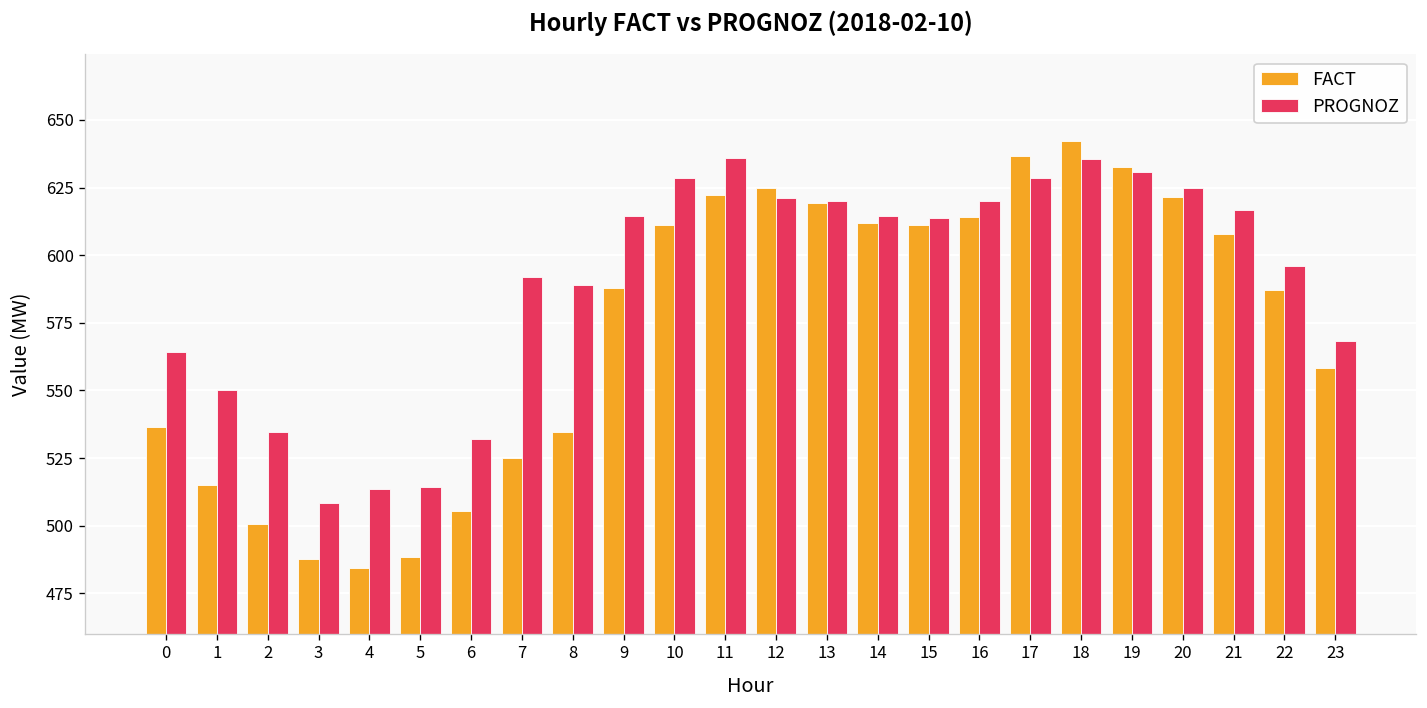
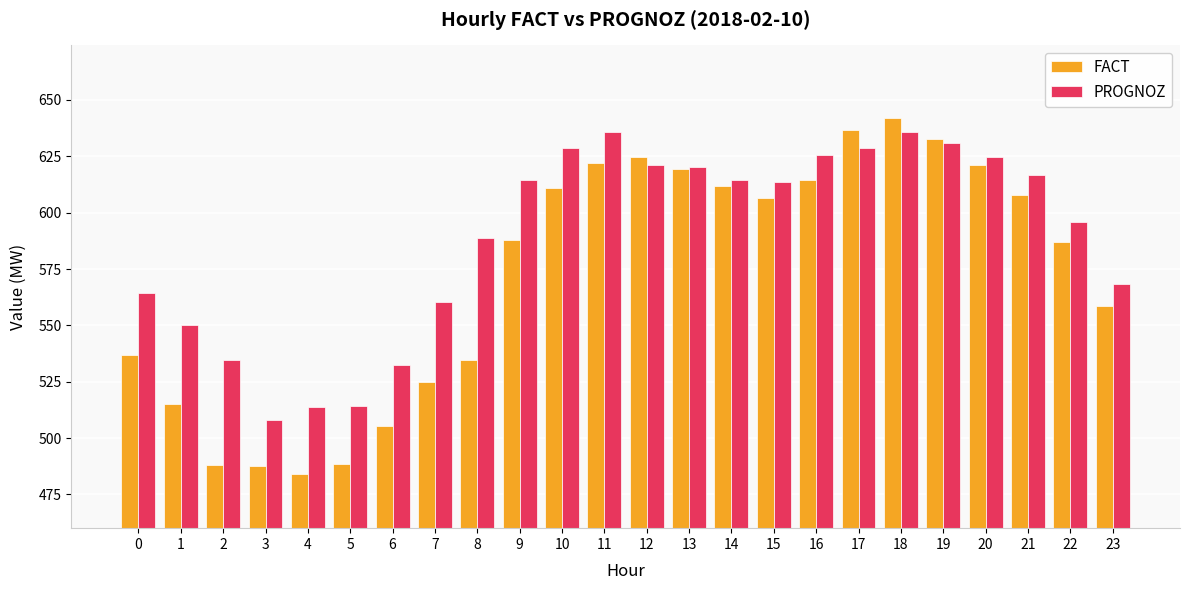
  {
    "FACT": {
      "0": 537,
      "1": 515,
-     "2": 501,
+     "2": 488,
      "3": 488,
      "4": 484,
      "5": 488,
      "6": 505,
      "7": 525,
      "8": 535,
      "9": 588,
      "10": 611,
      "11": 622,
      "12": 625,
      "13": 619,
      "14": 612,
-     "15": 611,
+     "15": 606,
      "16": 614,
      "17": 637,
      "18": 642,
      "19": 633,
      "20": 621,
      "21": 608,
      "22": 587,
      "23": 558
    },
    "PROGNOZ": {
      "0": 564,
      "1": 550,
      "2": 534,
      "3": 508,
      "4": 514,
      "5": 514,
      "6": 532,
-     "7": 592,
+     "7": 560,
      "8": 589,
      "9": 614,
      "10": 629,
      "11": 636,
      "12": 621,
      "13": 620,
      "14": 615,
      "15": 614,
-     "16": 620,
+     "16": 626,
      "17": 629,
      "18": 636,
      "19": 631,
      "20": 625,
      "21": 617,
      "22": 596,
      "23": 568
    }
  }
